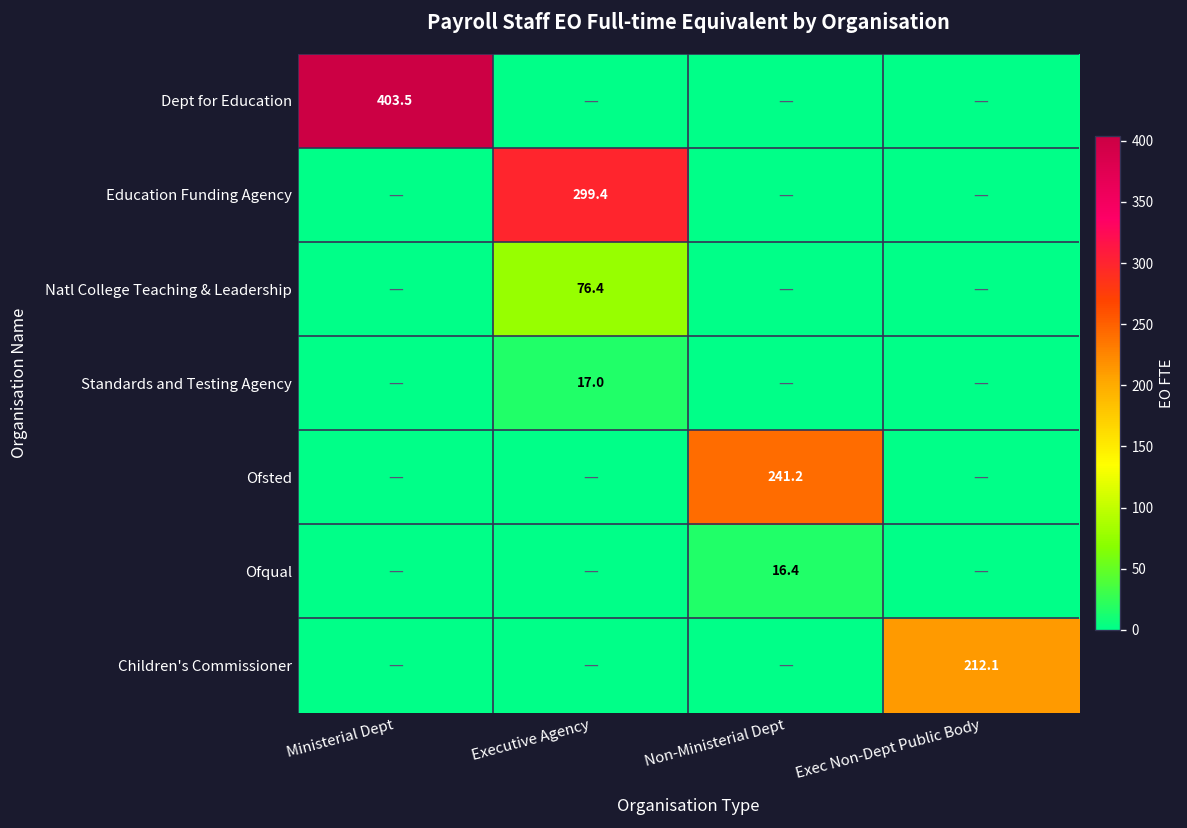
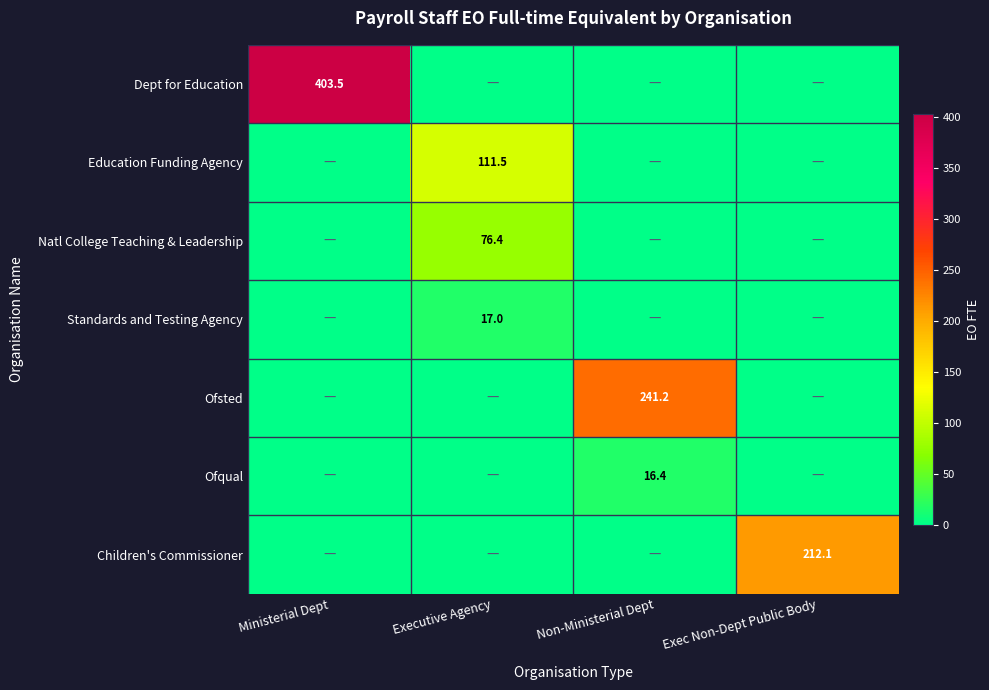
  {
    "Dept for Education": {
      "Ministerial Dept": 403.5
    },
    "Education Funding Agency": {
-     "Executive Agency": 299.4
+     "Executive Agency": 111.5
    },
    "Natl College Teaching & Leadership": {
      "Executive Agency": 76.4
    },
    "Standards and Testing Agency": {
      "Executive Agency": 17.0
    },
    "Ofsted": {
      "Non-Ministerial Dept": 241.2
    },
    "Ofqual": {
      "Non-Ministerial Dept": 16.4
    },
    "Children's Commissioner": {
      "Exec Non-Dept Public Body": 212.1
    }
  }
